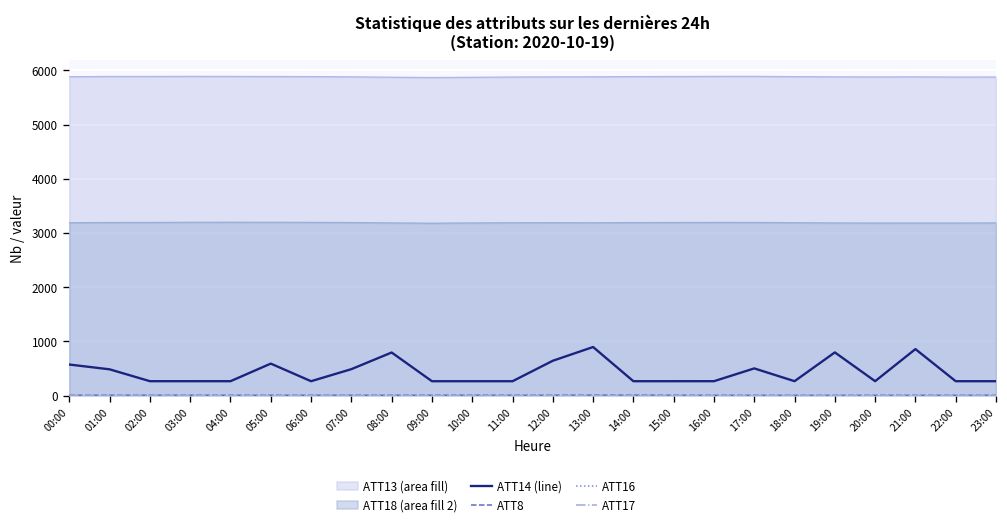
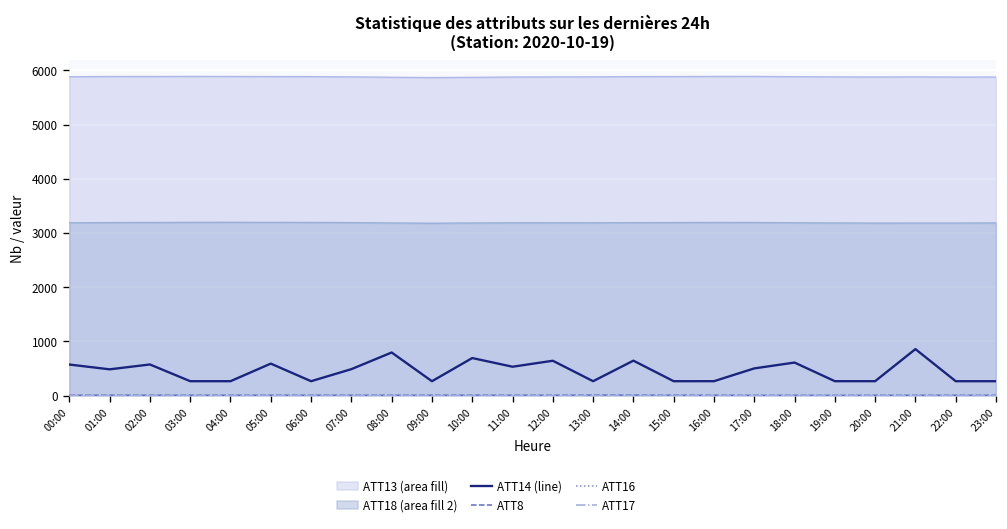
  {
    "ATT14 (line)": {
      "00:00": 600,
      "01:00": 500,
-     "02:00": 300,
+     "02:00": 600,
      "03:00": 300,
      "04:00": 300,
      "05:00": 600,
      "06:00": 300,
      "07:00": 500,
      "08:00": 800,
      "09:00": 300,
-     "10:00": 300,
-     "11:00": 300,
+     "10:00": 700,
+     "11:00": 500,
      "12:00": 600,
-     "13:00": 900,
-     "14:00": 300,
+     "13:00": 300,
+     "14:00": 600,
      "15:00": 300,
      "16:00": 300,
      "17:00": 500,
-     "18:00": 300,
-     "19:00": 800,
+     "18:00": 600,
+     "19:00": 300,
      "20:00": 300,
      "21:00": 900,
      "22:00": 300,
      "23:00": 300
    }
  }
